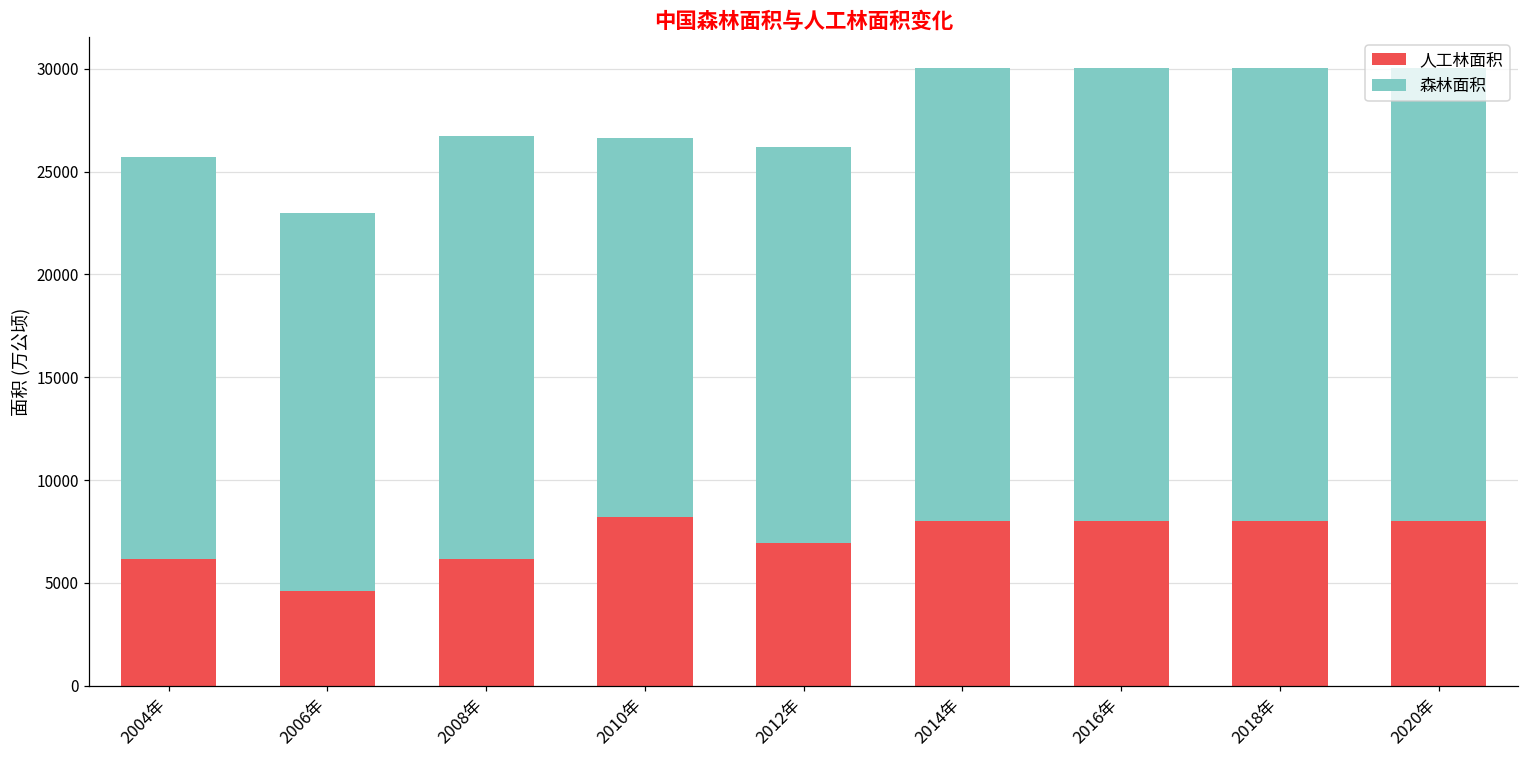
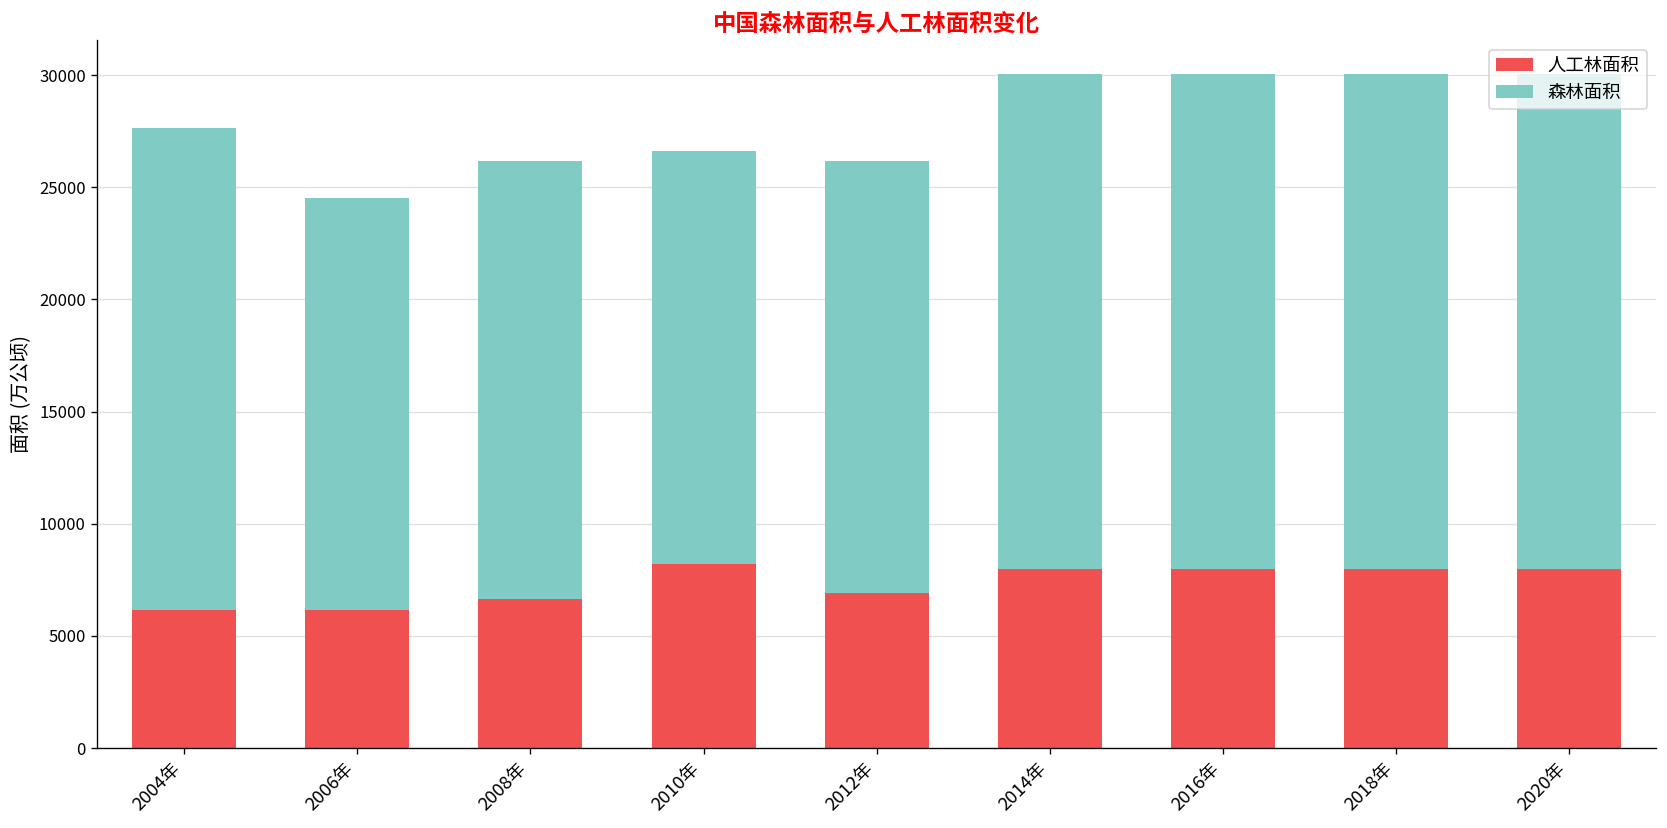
  {
    "人工林面积": {
      "2004年": 6200,
-     "2006年": 4600,
-     "2008年": 6200,
+     "2006年": 6200,
+     "2008年": 6600,
      "2010年": 8200,
      "2012年": 6900,
      "2014年": 8000,
      "2016年": 8000,
      "2018年": 8000,
      "2020年": 8000
    },
    "森林面积": {
-     "2004年": 19500,
+     "2004年": 21500,
      "2006年": 18400,
-     "2008年": 20600,
+     "2008年": 19500,
      "2010年": 18400,
      "2012年": 19300,
      "2014年": 22000,
      "2016年": 22000,
      "2018年": 22000
    }
  }
